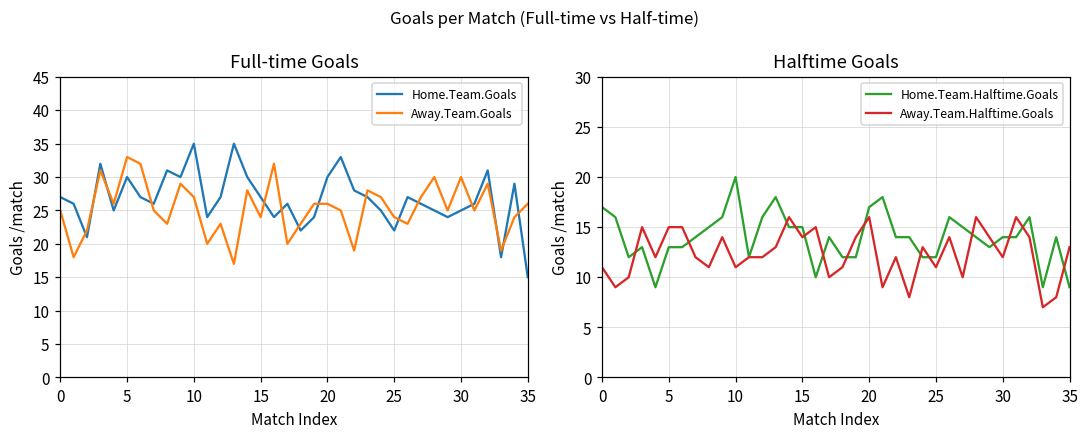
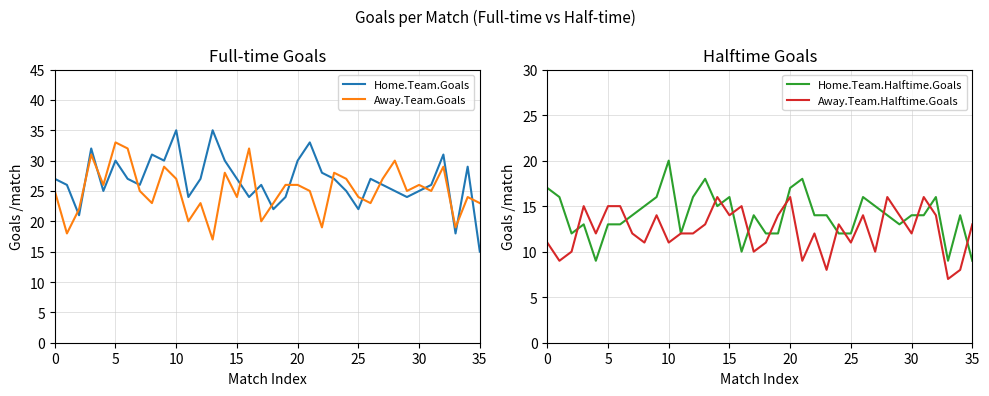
  {
    "Full-time Goals": {
      "Home.Team.Goals": {
        "0": 27,
        "5": 30,
        "10": 35,
        "15": 27,
        "20": 30,
        "25": 22,
        "30": 25,
        "35": 15
      },
      "Away.Team.Goals": {
        "0": 25,
        "5": 33,
        "10": 27,
        "15": 24,
        "20": 26,
        "25": 24,
-       "30": 30,
-       "35": 26
+       "30": 26,
+       "35": 23
      }
    },
    "Halftime Goals": {
      "Home.Team.Halftime.Goals": {
        "0": 17,
        "5": 13,
        "10": 20,
-       "15": 15,
+       "15": 16,
        "20": 17,
        "25": 12,
        "30": 14,
        "35": 9
      },
      "Away.Team.Halftime.Goals": {
        "0": 11,
        "5": 15,
        "10": 11,
        "15": 14,
        "20": 16,
        "25": 11,
        "30": 12,
        "35": 13
      }
    }
  }
